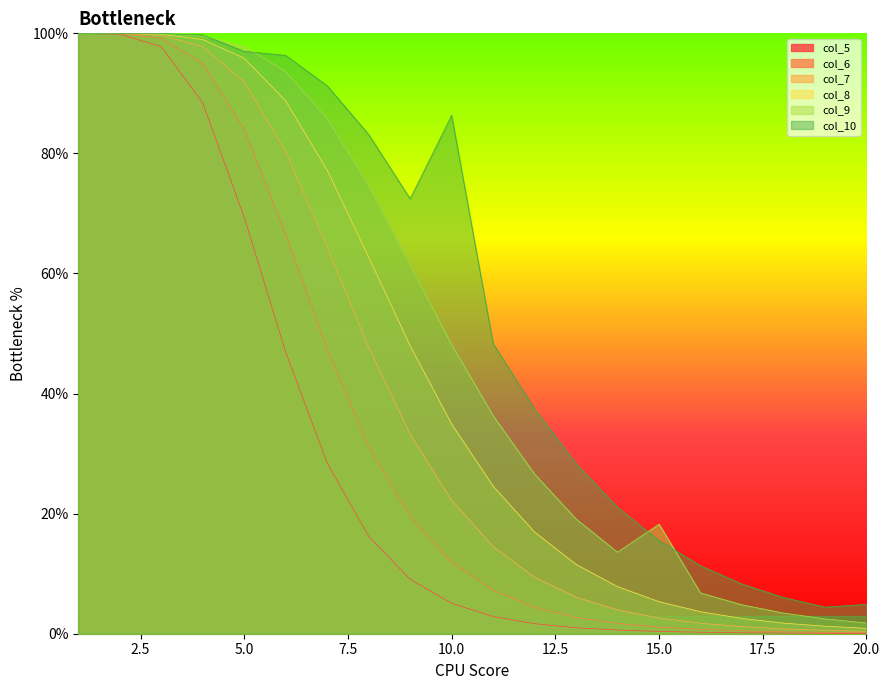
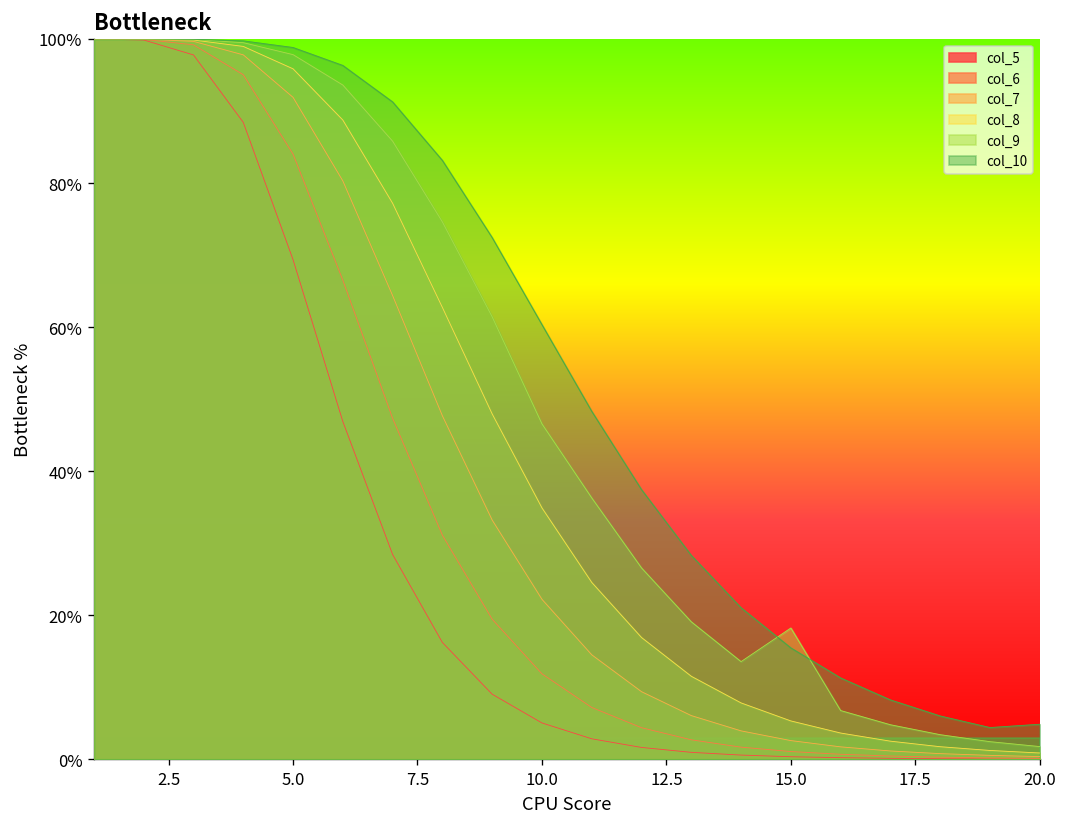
  {
    "col_9": {
      "5.0": "98%",
-     "10.0": "48%",
+     "10.0": "47%",
      "15.0": "18%"
    },
    "col_10": {
-     "5.0": "97%",
-     "10.0": "86%",
+     "5.0": "99%",
+     "10.0": "60%",
      "15.0": "15%",
      "20.0": "5%"
    }
  }
